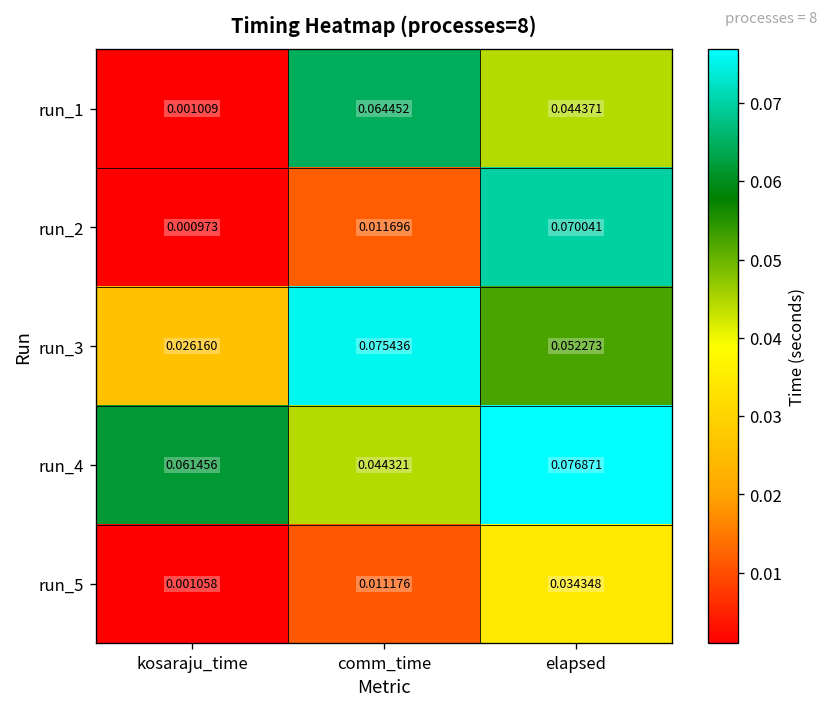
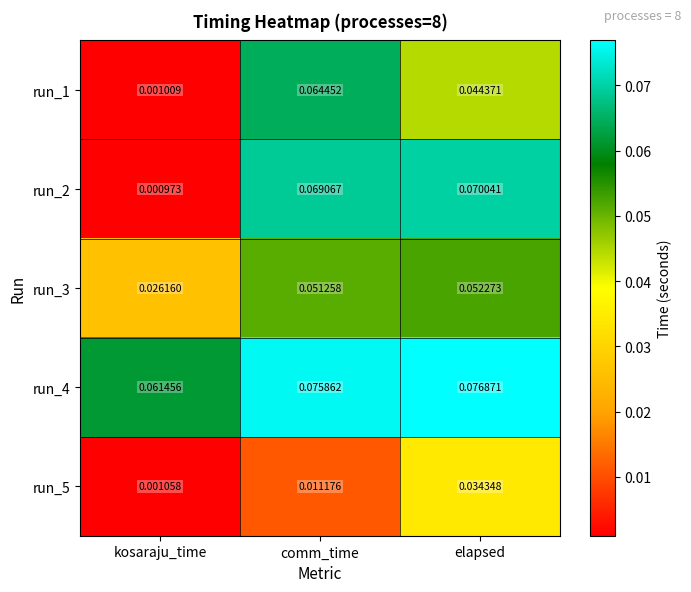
  {
    "run_2": {
-     "comm_time": 0.011696
+     "comm_time": 0.069067
    },
    "run_3": {
-     "comm_time": 0.075436
+     "comm_time": 0.051258
    },
    "run_4": {
-     "comm_time": 0.044321
+     "comm_time": 0.075862
    }
  }
